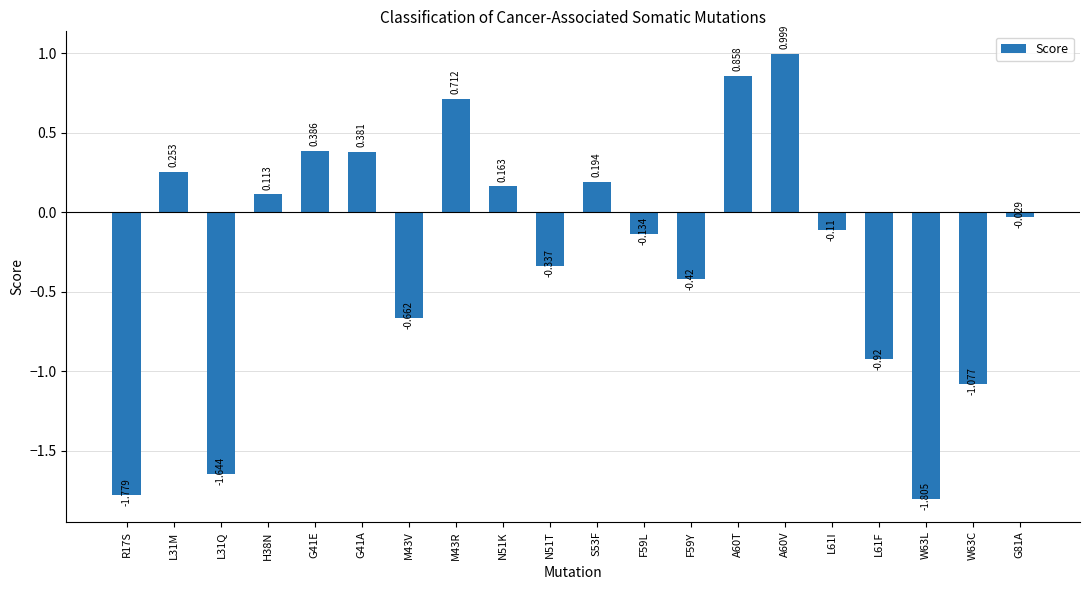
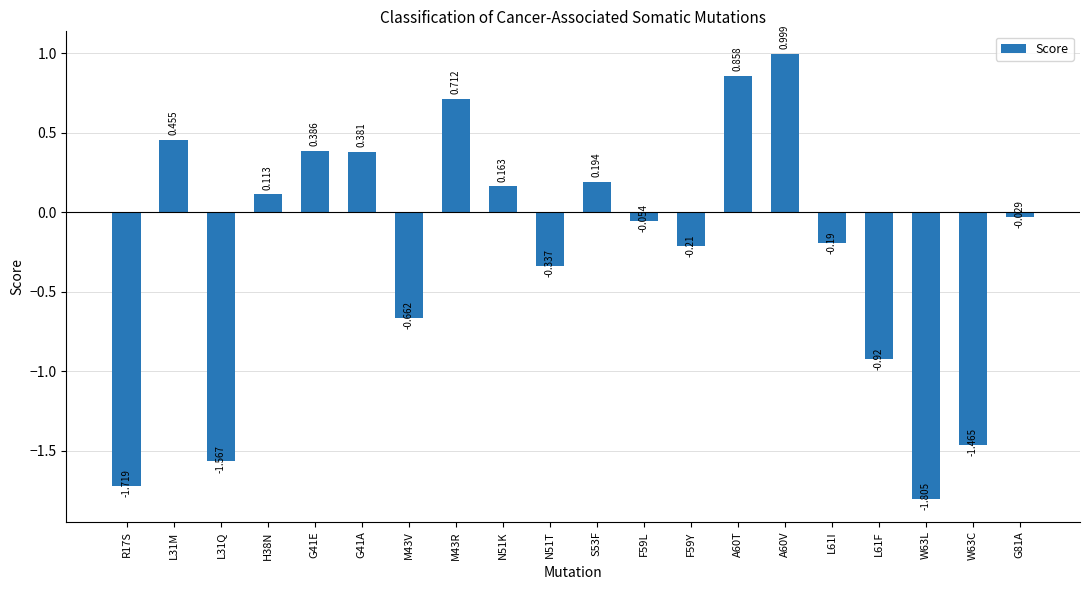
  {
-   "R17S": -1.779,
-   "L31M": 0.253,
-   "L31Q": -1.644,
+   "R17S": -1.719,
+   "L31M": 0.455,
+   "L31Q": -1.567,
    "H38N": 0.113,
    "G41E": 0.386,
    "G41A": 0.381,
    "M43V": -0.662,
    "M43R": 0.712,
    "N51K": 0.163,
    "N51T": -0.337,
    "S53F": 0.194,
-   "F59L": -0.134,
-   "F59Y": -0.42,
+   "F59L": -0.054,
+   "F59Y": -0.21,
    "A60T": 0.858,
    "A60V": 0.999,
-   "L61I": -0.11,
+   "L61I": -0.19,
    "L61F": -0.92,
    "W63L": -1.805,
-   "W63C": -1.077,
+   "W63C": -1.465,
    "G81A": -0.029
  }
